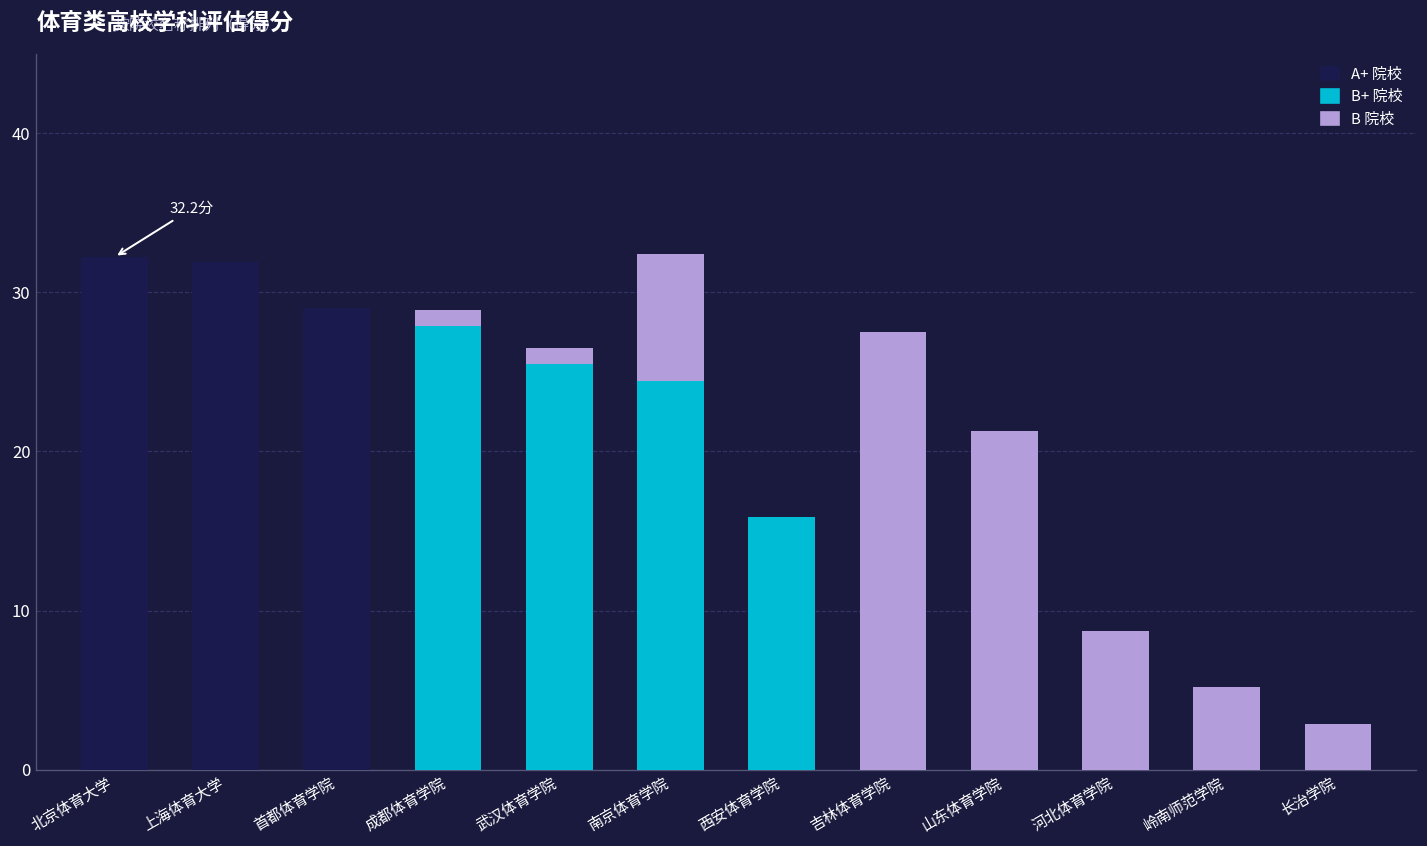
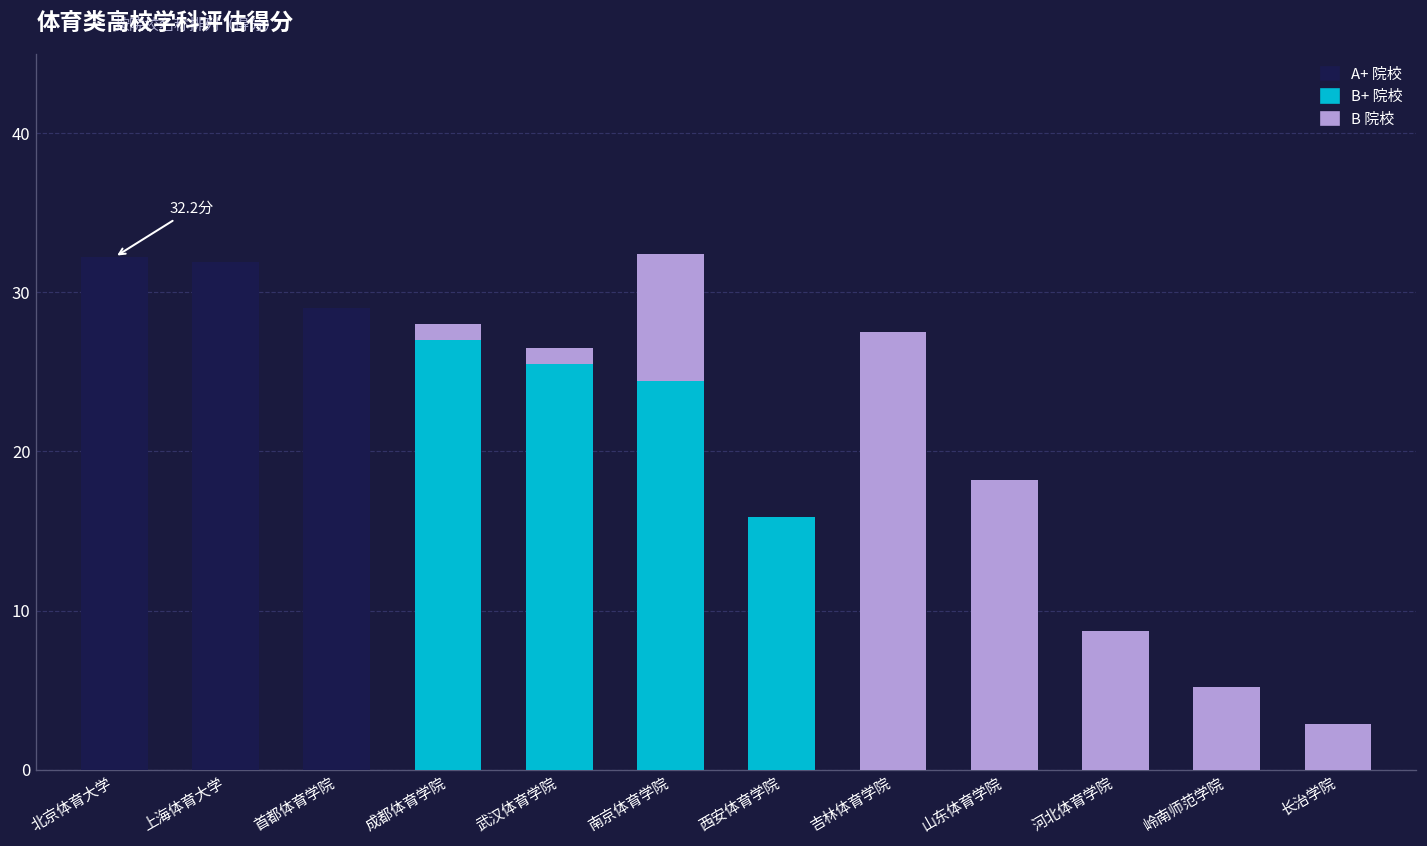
  {
    "A+ 院校": {
      "北京体育大学": "32.2分"
    },
    "B+ 院校": {
-     "成都体育学院": "27.9"
+     "成都体育学院": "27.0"
    },
    "B 院校": {
      "上海体育大学": "0.0",
      "首都体育学院": "0.0",
      "成都体育学院": "1.0",
      "武汉体育学院": "1.0",
      "南京体育学院": "8.0",
      "西安体育学院": "0.0",
      "吉林体育学院": "27.5",
-     "山东体育学院": "21.3",
+     "山东体育学院": "18.2",
      "河北体育学院": "8.7",
      "岭南师范学院": "5.2",
      "长治学院": "2.9"
    }
  }
